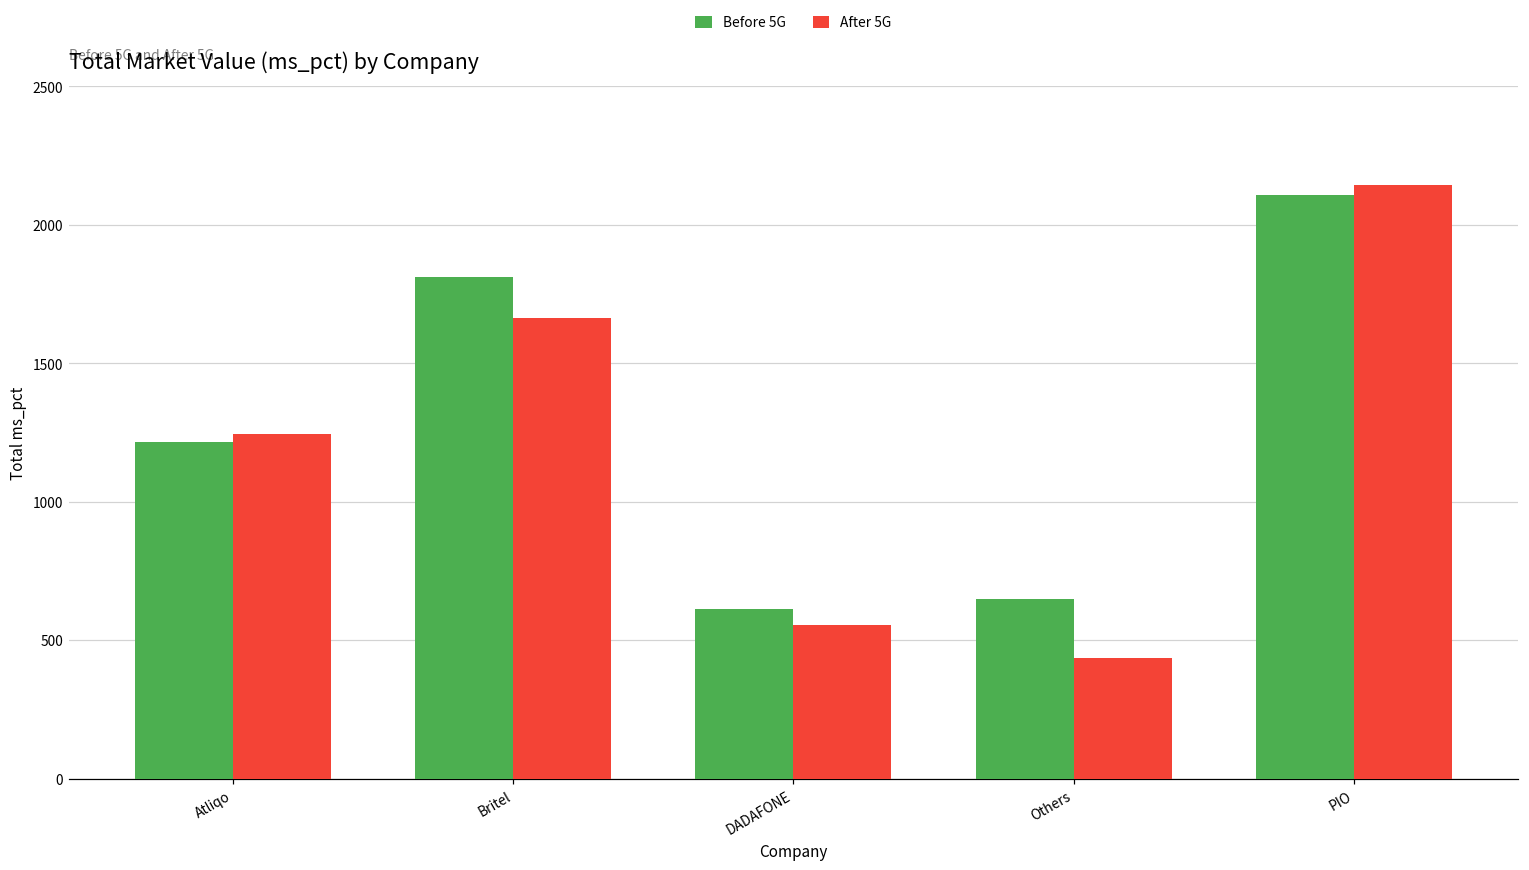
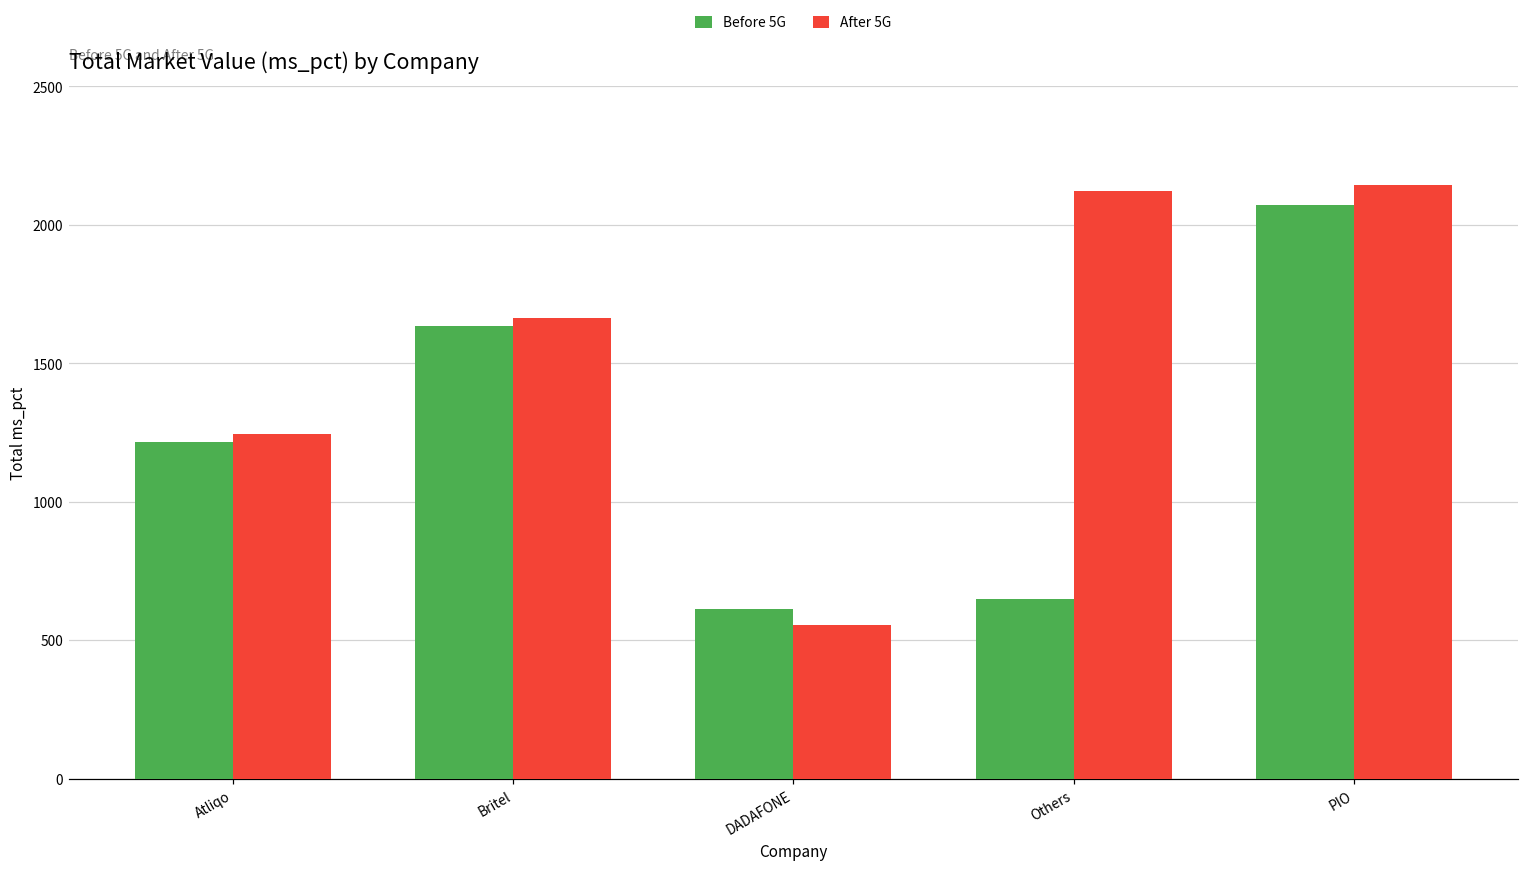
  {
    "Before 5G": {
      "Atliqo": 1210,
-     "Britel": 1810,
+     "Britel": 1640,
      "DADAFONE": 610,
      "Others": 650,
-     "PIO": 2110
+     "PIO": 2070
    },
    "After 5G": {
      "Atliqo": 1240,
      "Britel": 1660,
      "DADAFONE": 560,
-     "Others": 440,
+     "Others": 2120,
      "PIO": 2140
    }
  }
